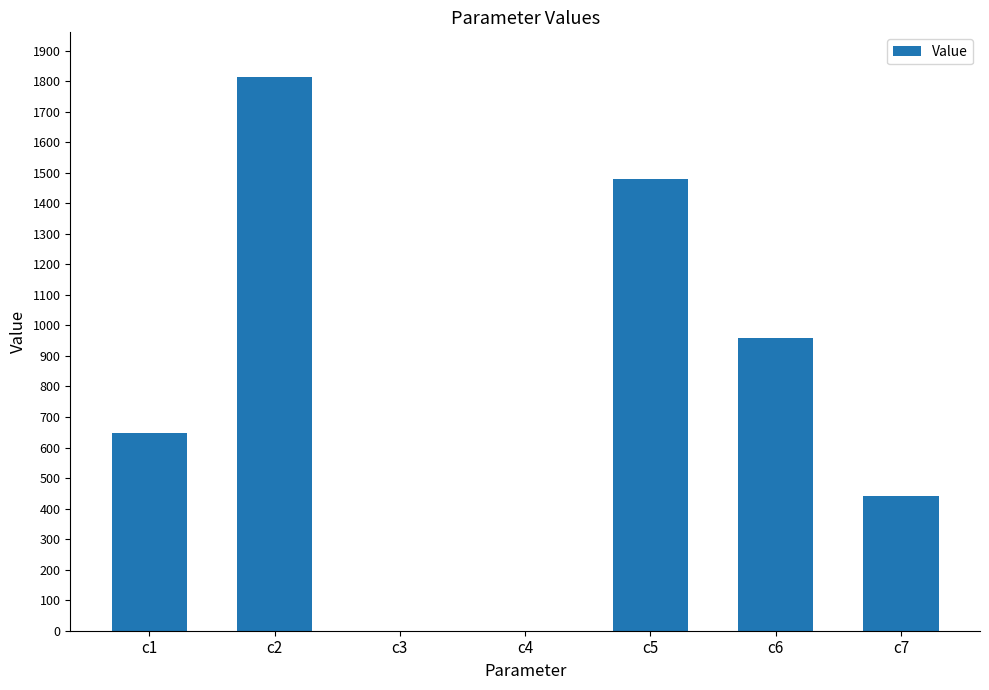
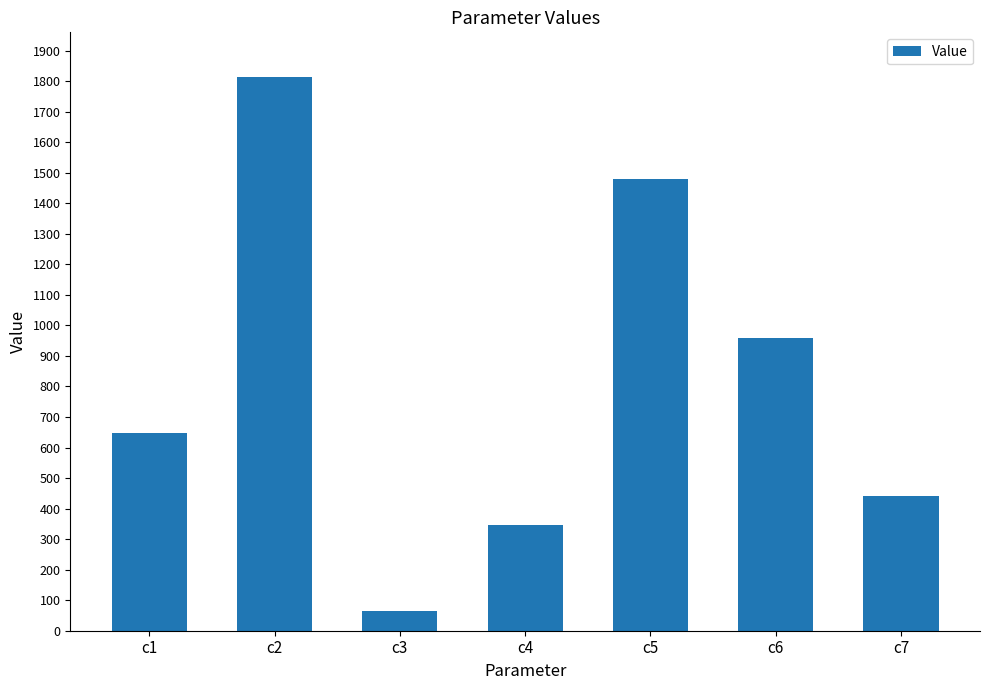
  {
    "c1": 650,
    "c2": 1810,
-   "c3": 0,
-   "c4": 0,
+   "c3": 60,
+   "c4": 350,
    "c5": 1480,
    "c6": 960,
    "c7": 440
  }
